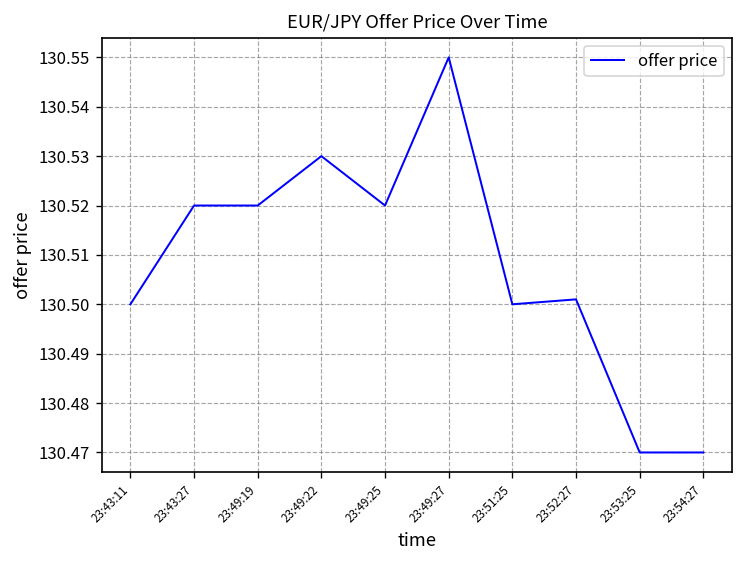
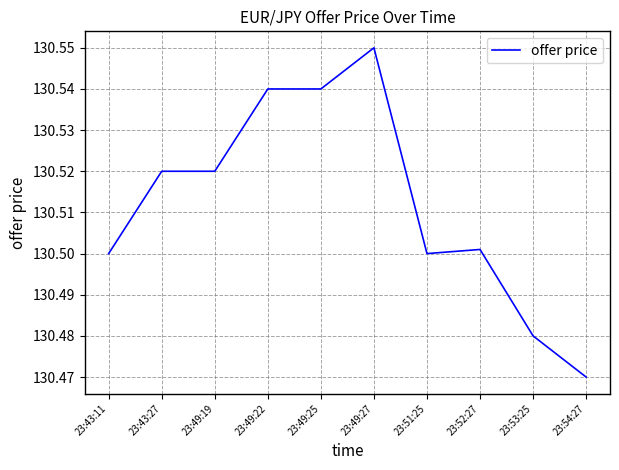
  {
    "23:43:11": 130.50,
    "23:43:27": 130.52,
    "23:49:19": 130.52,
-   "23:49:22": 130.53,
-   "23:49:25": 130.52,
+   "23:49:22": 130.54,
+   "23:49:25": 130.54,
    "23:49:27": 130.55,
    "23:51:25": 130.50,
    "23:52:27": 130.501,
-   "23:53:25": 130.47,
+   "23:53:25": 130.48,
    "23:54:27": 130.47
  }
